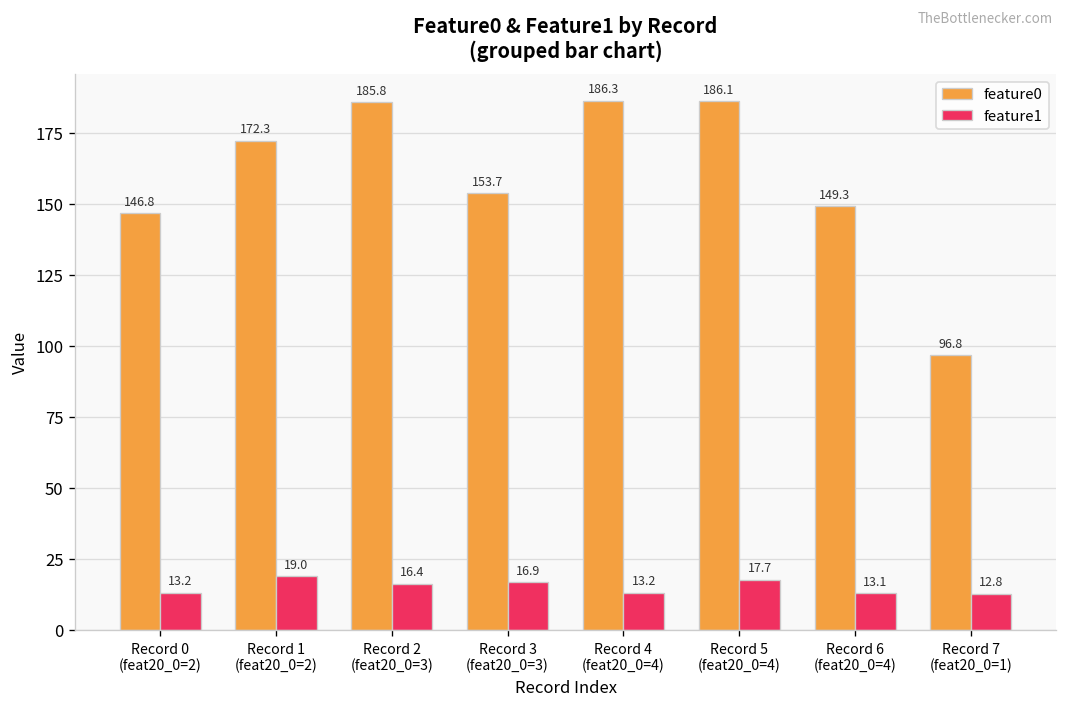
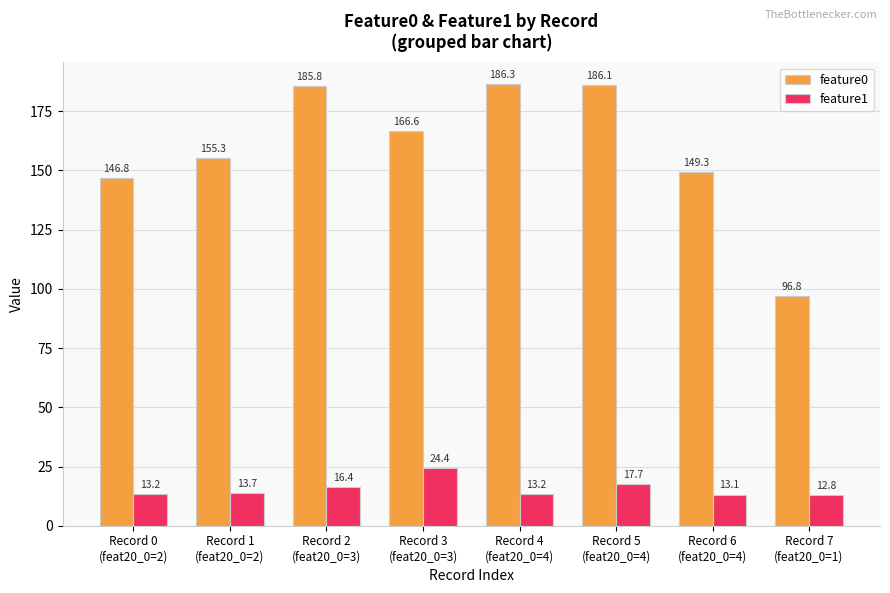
  {
    "feature0": {
      "Record 0 (feat20_0=2)": 146.8,
-     "Record 1 (feat20_0=2)": 172.3,
+     "Record 1 (feat20_0=2)": 155.3,
      "Record 2 (feat20_0=3)": 185.8,
-     "Record 3 (feat20_0=3)": 153.7,
+     "Record 3 (feat20_0=3)": 166.6,
      "Record 4 (feat20_0=4)": 186.3,
      "Record 5 (feat20_0=4)": 186.1,
      "Record 6 (feat20_0=4)": 149.3,
      "Record 7 (feat20_0=1)": 96.8
    },
    "feature1": {
      "Record 0 (feat20_0=2)": 13.2,
-     "Record 1 (feat20_0=2)": 19.0,
+     "Record 1 (feat20_0=2)": 13.7,
      "Record 2 (feat20_0=3)": 16.4,
-     "Record 3 (feat20_0=3)": 16.9,
+     "Record 3 (feat20_0=3)": 24.4,
      "Record 4 (feat20_0=4)": 13.2,
      "Record 5 (feat20_0=4)": 17.7,
      "Record 6 (feat20_0=4)": 13.1,
      "Record 7 (feat20_0=1)": 12.8
    }
  }
